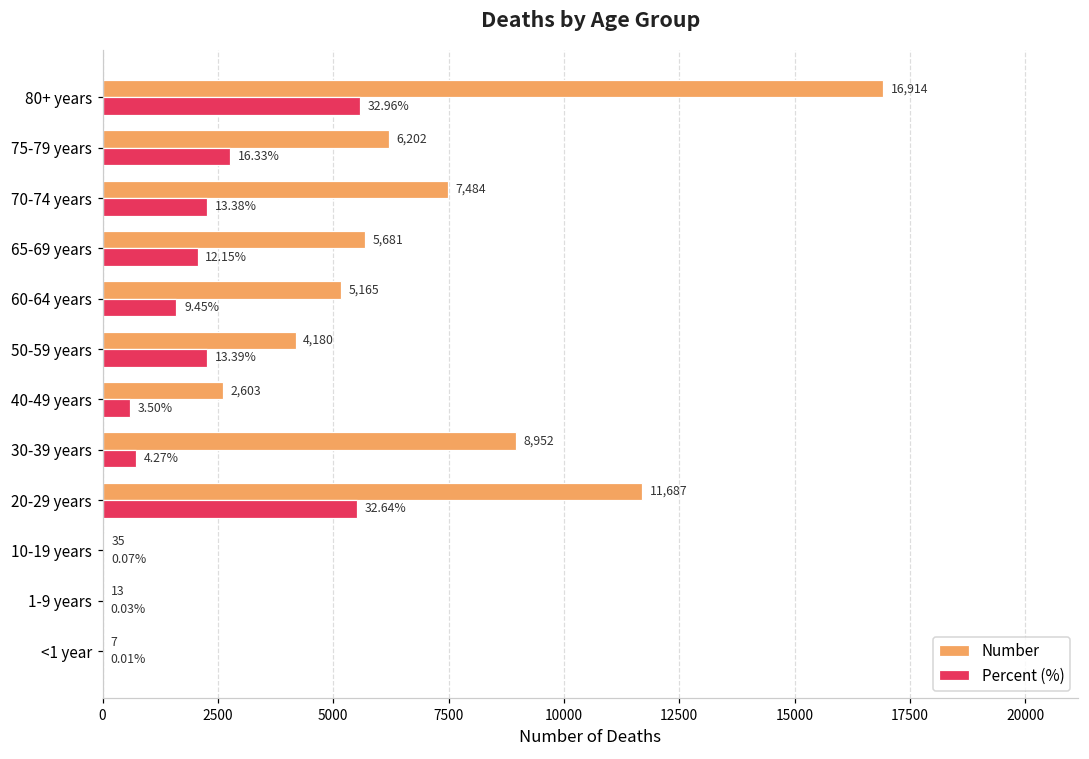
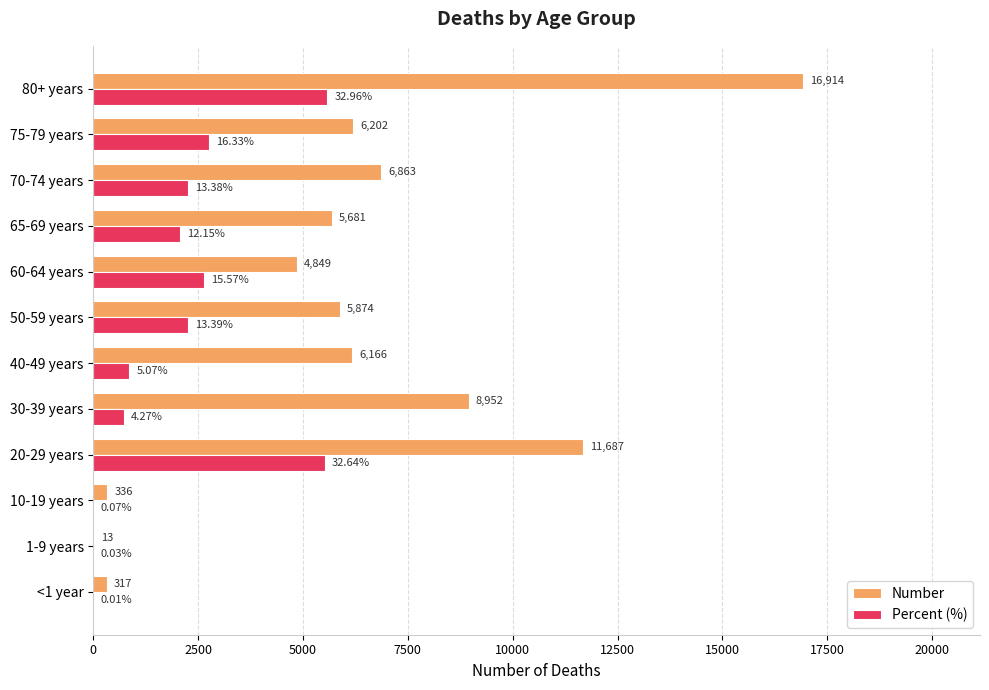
  {
    "Number": {
      "80+ years": "16,914",
      "75-79 years": "6,202",
-     "70-74 years": "7,484",
+     "70-74 years": "6,863",
      "65-69 years": "5,681",
-     "60-64 years": "5,165",
-     "50-59 years": "4,180",
-     "40-49 years": "2,603",
+     "60-64 years": "4,849",
+     "50-59 years": "5,874",
+     "40-49 years": "6,166",
      "30-39 years": "8,952",
      "20-29 years": "11,687",
-     "10-19 years": "35",
+     "10-19 years": "336",
      "1-9 years": "13",
-     "<1 year": "7"
+     "<1 year": "317"
    },
    "Percent (%)": {
-     "60-64 years": "9.45%",
-     "40-49 years": "3.50%"
+     "60-64 years": "15.57%",
+     "40-49 years": "5.07%"
    }
  }
